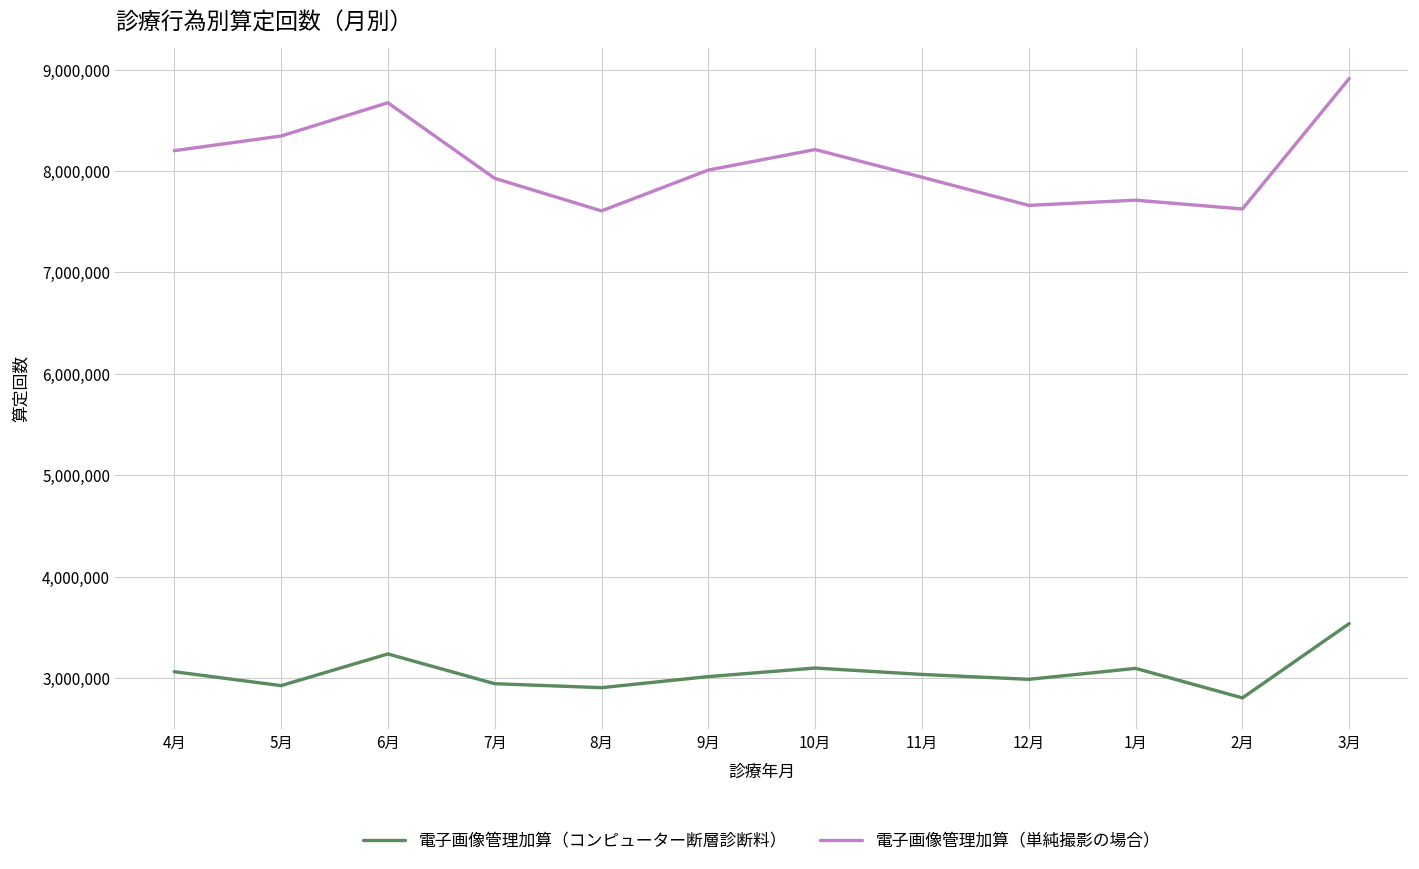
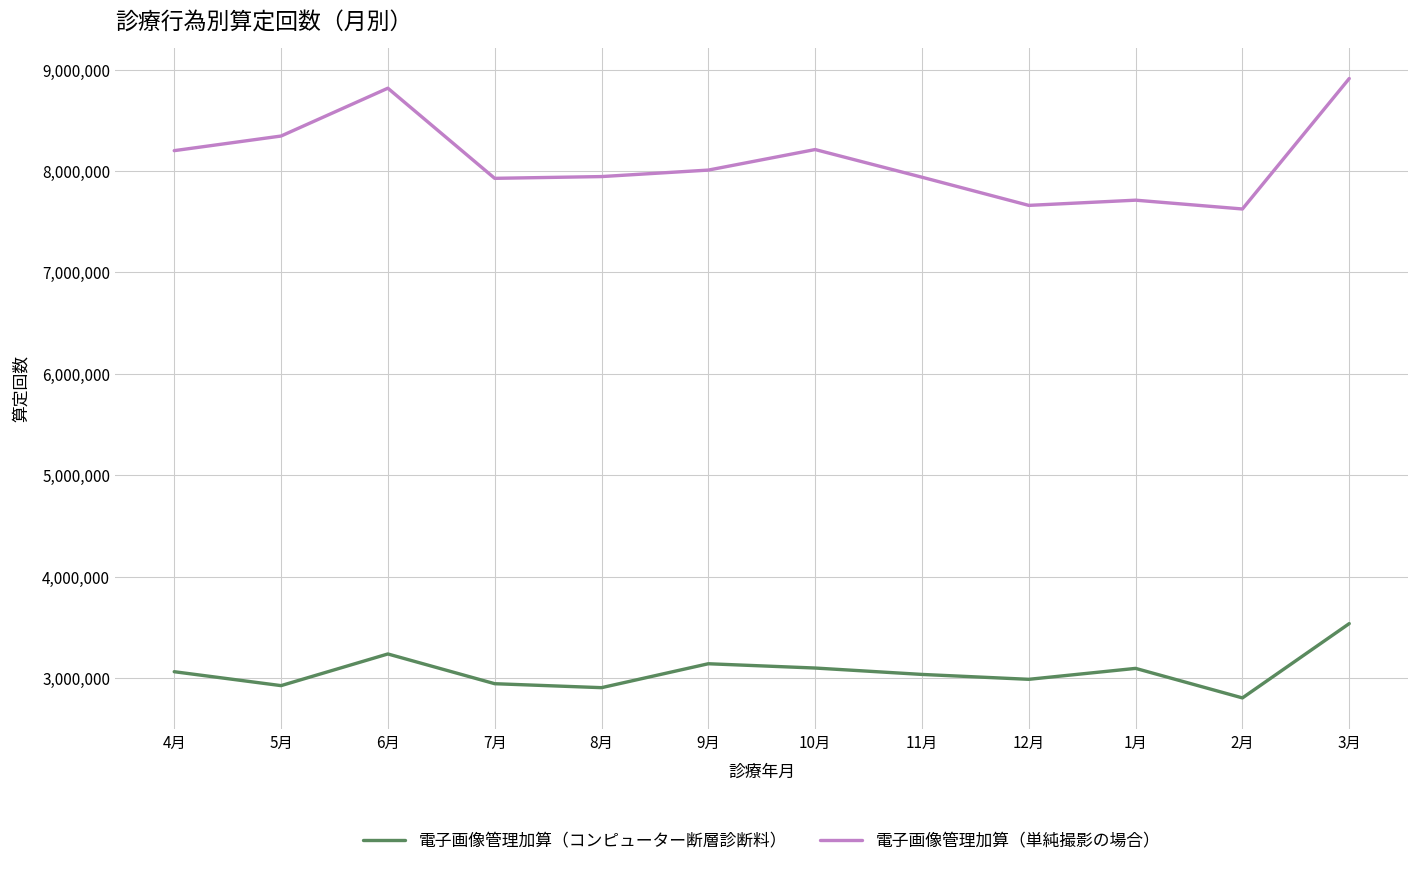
  {
    "電子画像管理加算（コンピューター断層診断料）": {
      "4月": "3,100,000",
      "5月": "2,900,000",
      "6月": "3,200,000",
      "7月": "2,900,000",
      "8月": "2,900,000",
-     "9月": "3,000,000",
+     "9月": "3,100,000",
      "10月": "3,100,000",
      "11月": "3,000,000",
      "12月": "3,000,000",
      "1月": "3,100,000",
      "2月": "2,800,000",
      "3月": "3,500,000"
    },
    "電子画像管理加算（単純撮影の場合）": {
      "4月": "8,200,000",
      "5月": "8,300,000",
-     "6月": "8,700,000",
+     "6月": "8,800,000",
      "7月": "7,900,000",
-     "8月": "7,600,000",
+     "8月": "7,900,000",
      "9月": "8,000,000",
      "10月": "8,200,000",
      "11月": "7,900,000",
      "12月": "7,700,000",
      "1月": "7,700,000",
      "2月": "7,600,000",
      "3月": "8,900,000"
    }
  }
